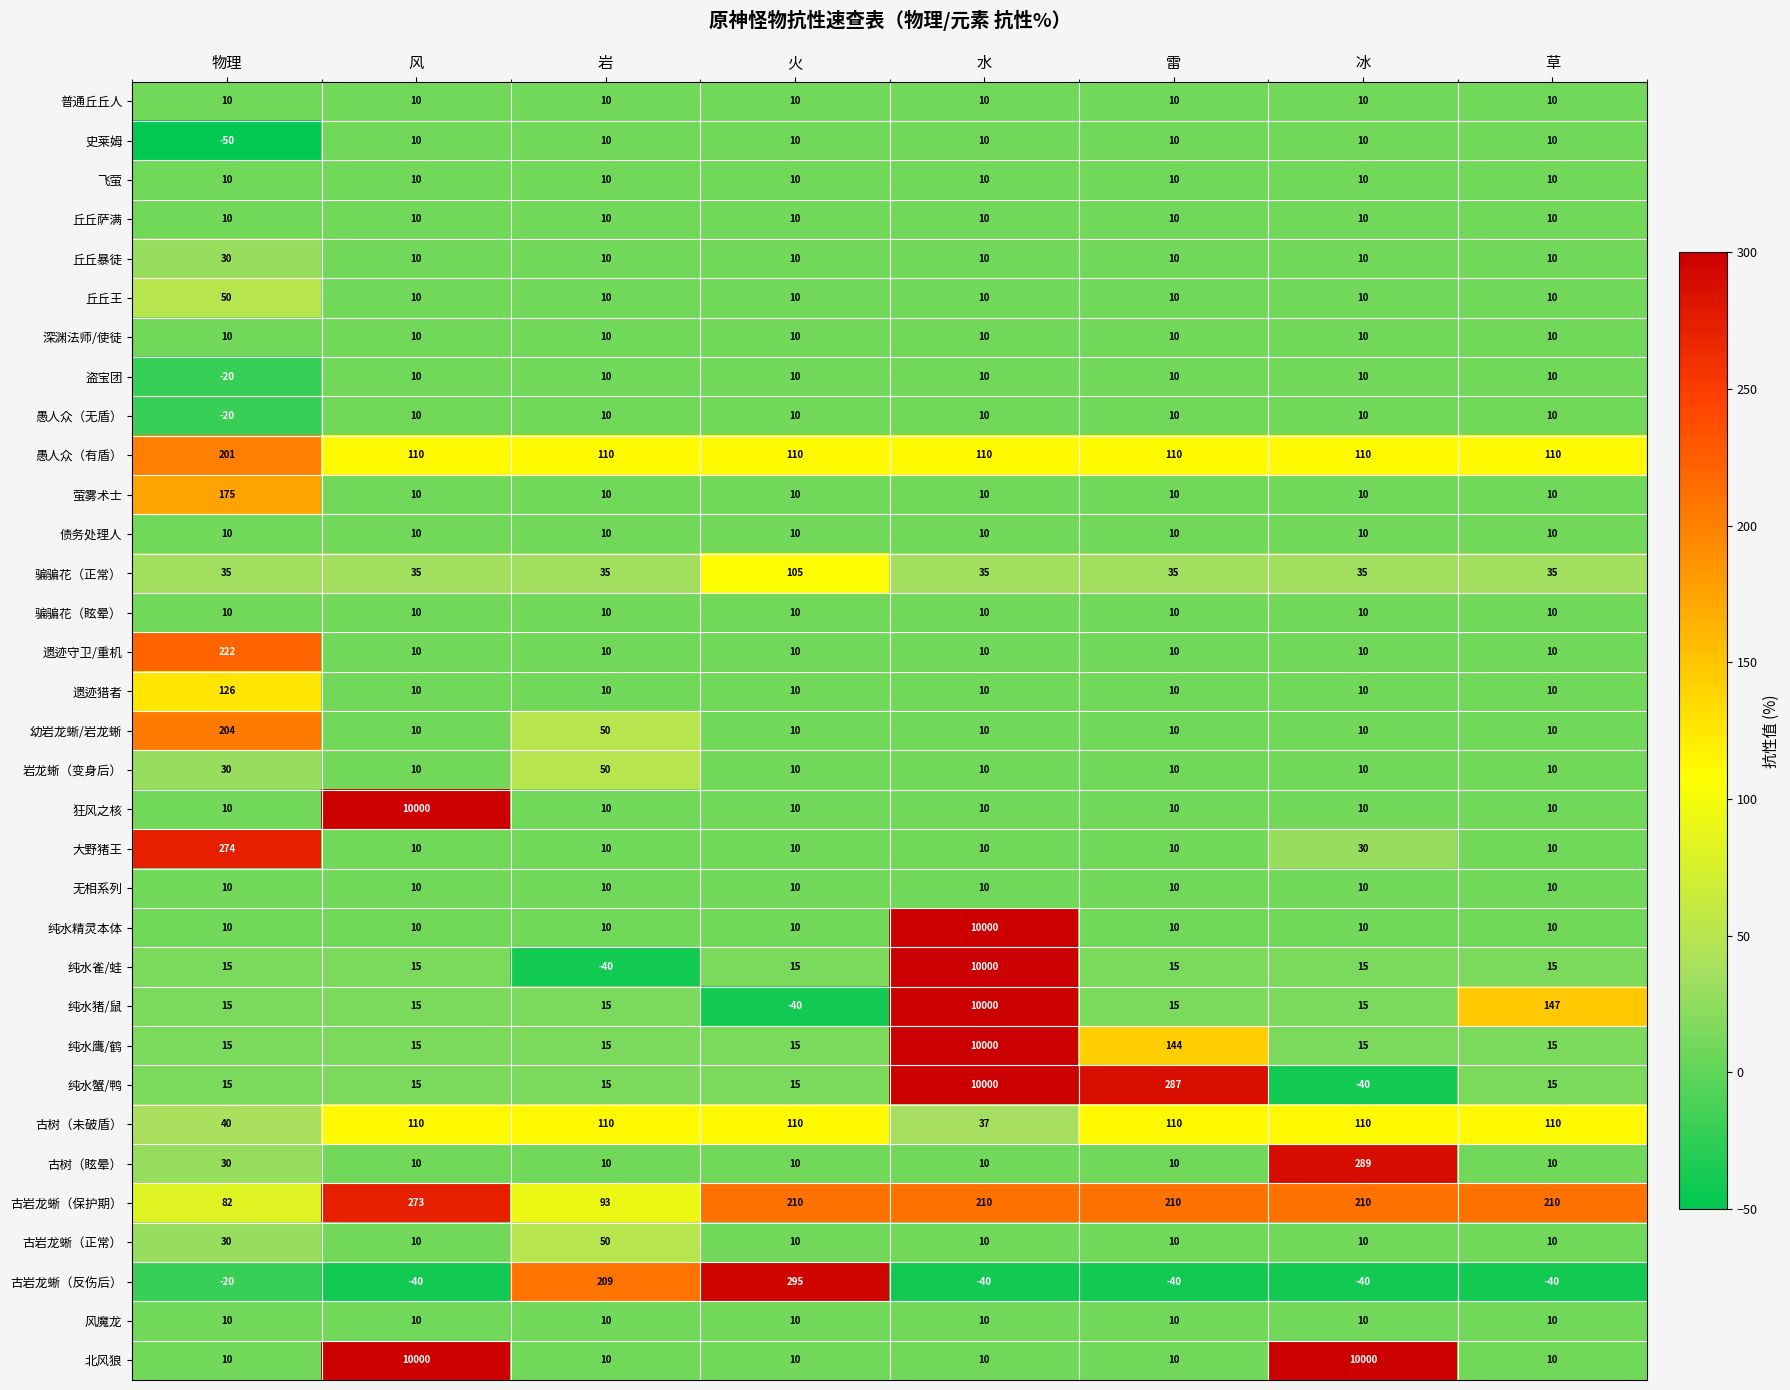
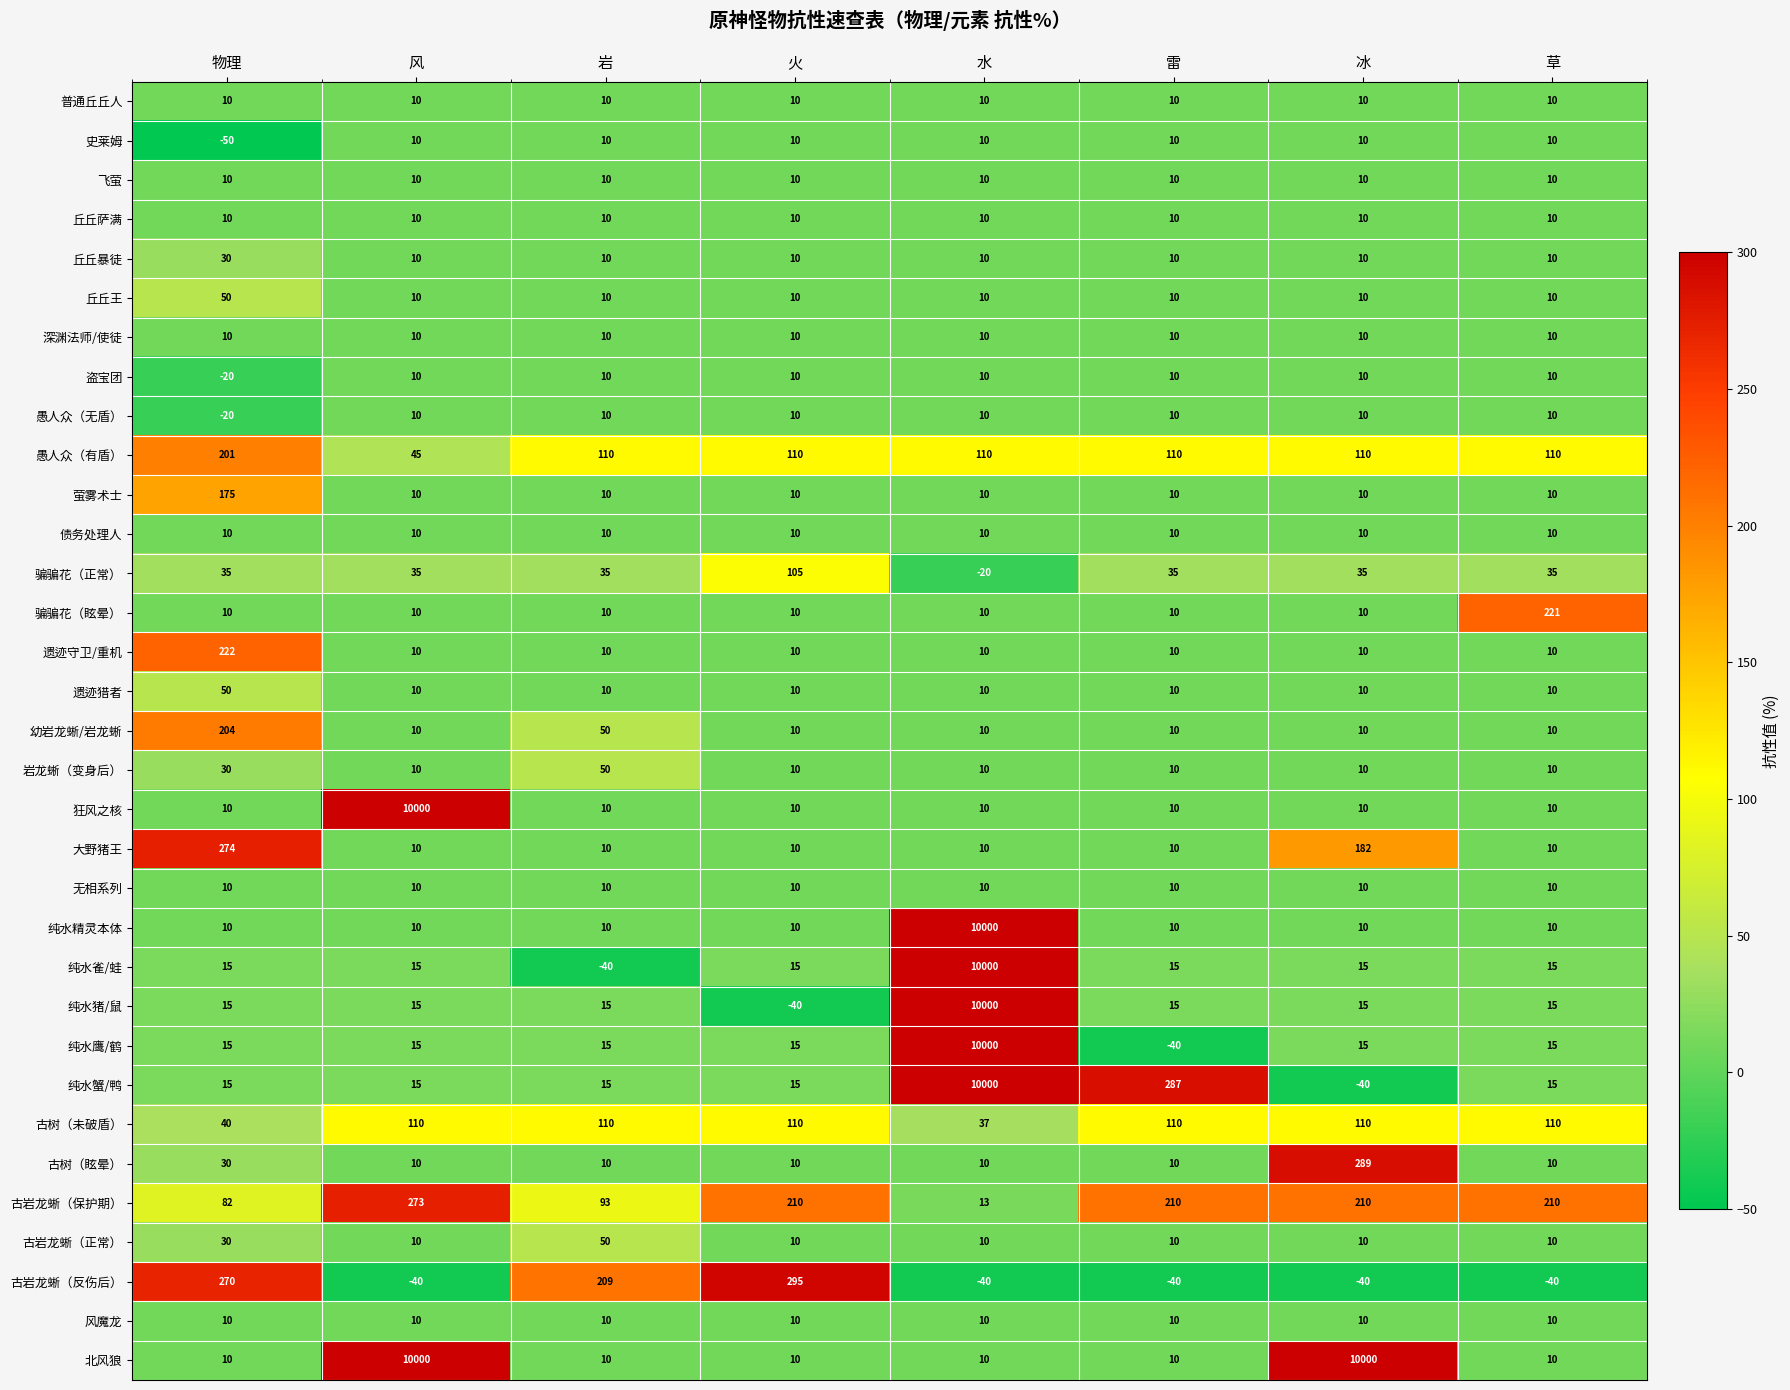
  {
    "愚人众（有盾）": {
      "物理": 201,
-     "风": 110,
+     "风": 45,
      "岩": 110,
      "火": 110,
      "水": 110,
      "雷": 110,
      "冰": 110,
      "草": 110
    },
    "骗骗花（正常）": {
      "物理": 35,
      "风": 35,
      "岩": 35,
      "火": 105,
-     "水": 35,
+     "水": -20,
      "雷": 35,
      "冰": 35,
      "草": 35
    },
    "骗骗花（眩晕）": {
      "物理": 10,
      "风": 10,
      "岩": 10,
      "火": 10,
      "水": 10,
      "雷": 10,
      "冰": 10,
-     "草": 10
+     "草": 221
    },
    "遗迹猎者": {
-     "物理": 126,
+     "物理": 50,
      "风": 10,
      "岩": 10,
      "火": 10,
      "水": 10,
      "雷": 10,
      "冰": 10,
      "草": 10
    },
    "大野猪王": {
      "物理": 274,
      "风": 10,
      "岩": 10,
      "火": 10,
      "水": 10,
      "雷": 10,
-     "冰": 30,
+     "冰": 182,
      "草": 10
    },
    "纯水猪/鼠": {
      "物理": 15,
      "风": 15,
      "岩": 15,
      "火": -40,
      "水": 10000,
      "雷": 15,
      "冰": 15,
-     "草": 147
+     "草": 15
    },
    "纯水鹰/鹤": {
      "物理": 15,
      "风": 15,
      "岩": 15,
      "火": 15,
      "水": 10000,
-     "雷": 144,
+     "雷": -40,
      "冰": 15,
      "草": 15
    },
    "古岩龙蜥（保护期）": {
      "物理": 82,
      "风": 273,
      "岩": 93,
      "火": 210,
-     "水": 210,
+     "水": 13,
      "雷": 210,
      "冰": 210,
      "草": 210
    },
    "古岩龙蜥（反伤后）": {
-     "物理": -20,
+     "物理": 270,
      "风": -40,
      "岩": 209,
      "火": 295,
      "水": -40,
      "雷": -40,
      "冰": -40,
      "草": -40
    }
  }
